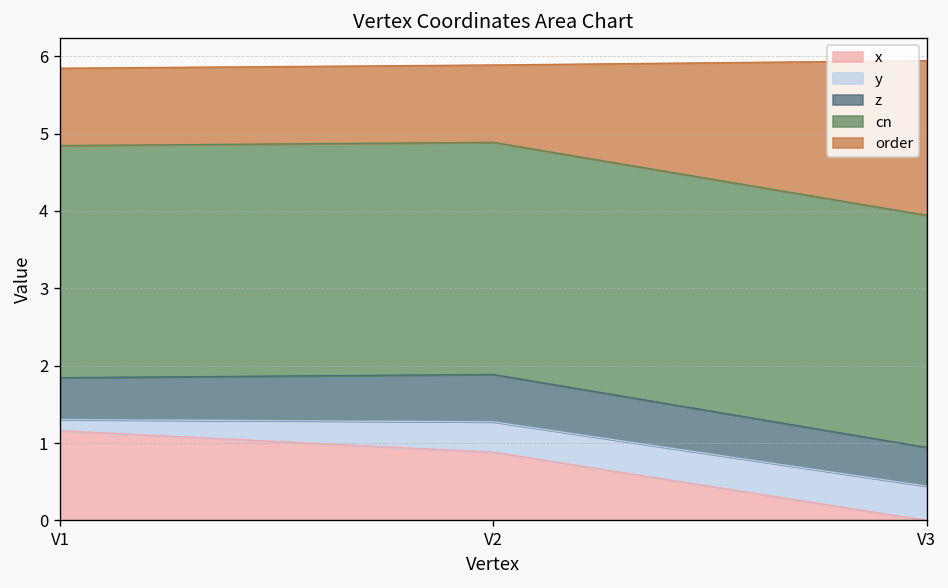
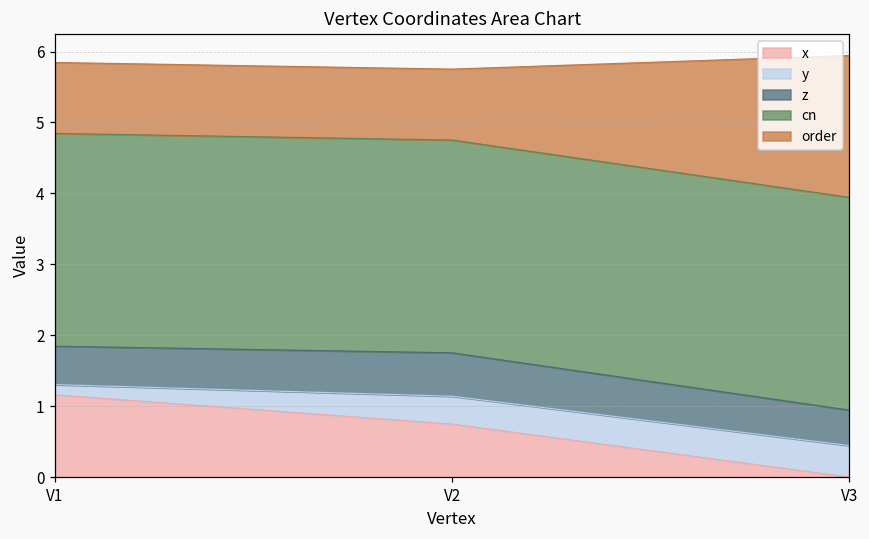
  {
    "x": {
      "V1": 1.2,
-     "V2": 0.9,
+     "V2": 0.7,
      "V3": 0.0
    },
    "y": {
      "V1": 0.1,
      "V2": 0.4,
      "V3": 0.4
    },
    "order": {
      "V1": 1.0,
      "V2": 1.0,
      "V3": 2.0
    }
  }
